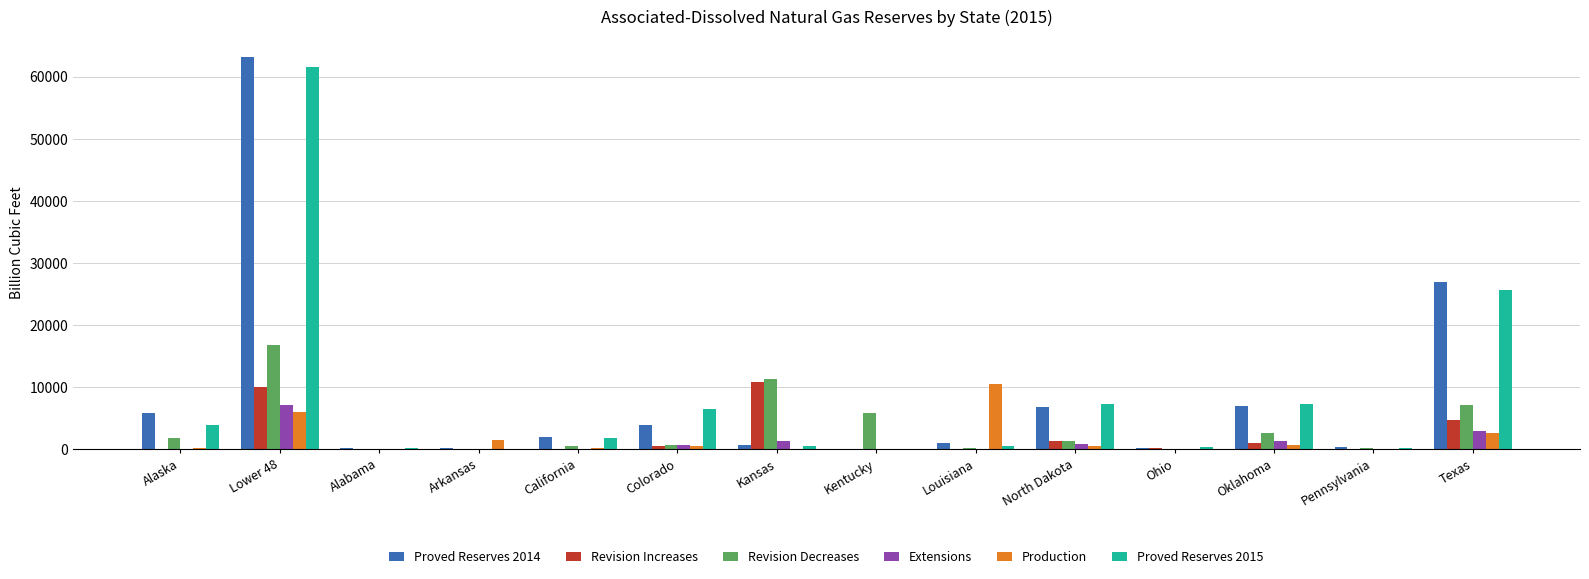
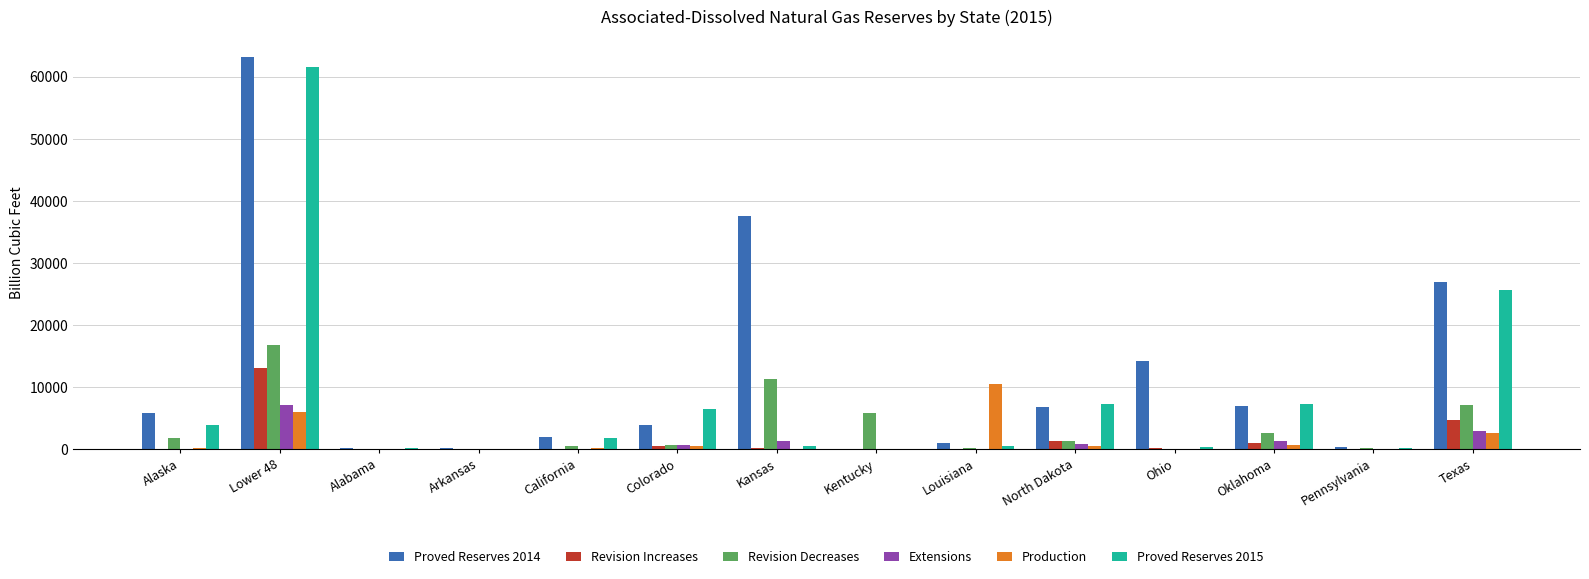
  {
    "Proved Reserves 2014": {
      "Alaska": 6000,
      "Lower 48": 63000,
      "California": 2000,
      "Colorado": 4000,
-     "Kansas": 1000,
+     "Kansas": 38000,
      "Louisiana": 1000,
      "North Dakota": 7000,
-     "Ohio": 0,
+     "Ohio": 14000,
      "Oklahoma": 7000,
      "Texas": 27000
    },
    "Revision Increases": {
-     "Lower 48": 10000,
+     "Lower 48": 13000,
      "Arkansas": 0,
      "Colorado": 1000,
-     "Kansas": 11000,
+     "Kansas": 0,
      "Kentucky": 0,
      "North Dakota": 1000,
      "Oklahoma": 1000,
      "Texas": 5000
    },
    "Revision Decreases": {
      "Alaska": 2000,
      "Lower 48": 17000,
      "California": 1000,
      "Colorado": 1000,
      "Kansas": 11000,
      "Kentucky": 6000,
      "North Dakota": 1000,
      "Oklahoma": 3000,
      "Texas": 7000
    },
    "Extensions": {
      "Alaska": 0,
      "Lower 48": 7000,
      "Alabama": 0,
      "Colorado": 1000,
      "Kansas": 1000,
      "Kentucky": 0,
      "North Dakota": 1000,
      "Oklahoma": 1000,
      "Texas": 3000
    },
    "Production": {
      "Lower 48": 6000,
-     "Arkansas": 1000,
+     "Arkansas": 0,
      "Colorado": 0,
      "Louisiana": 10000,
      "North Dakota": 1000,
      "Oklahoma": 1000,
      "Texas": 3000
    },
    "Proved Reserves 2015": {
      "Alaska": 4000,
      "Lower 48": 62000,
      "California": 2000,
      "Colorado": 7000,
      "Kansas": 0,
      "Louisiana": 0,
      "North Dakota": 7000,
      "Oklahoma": 7000,
      "Texas": 26000
    }
  }
